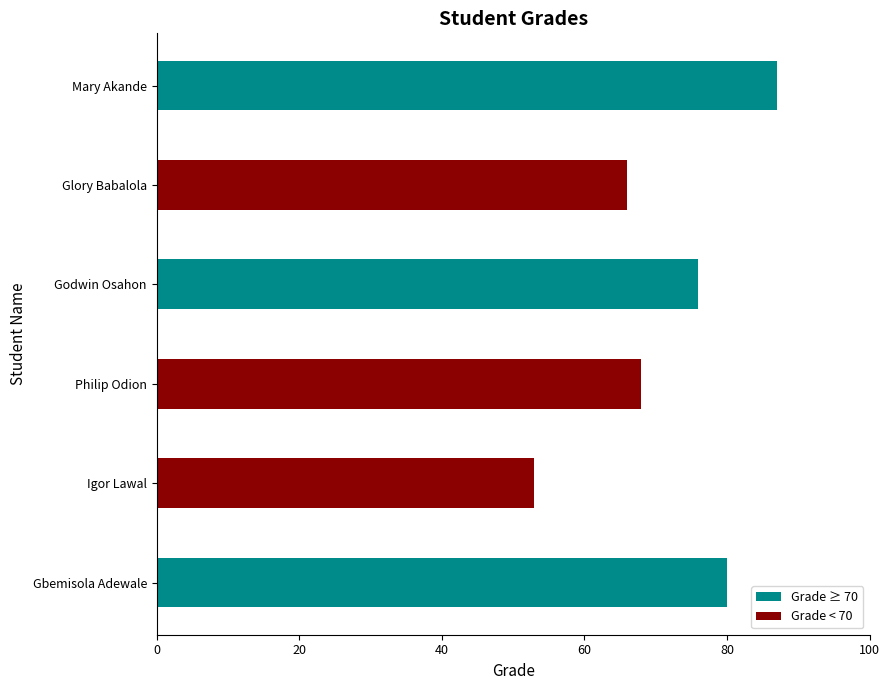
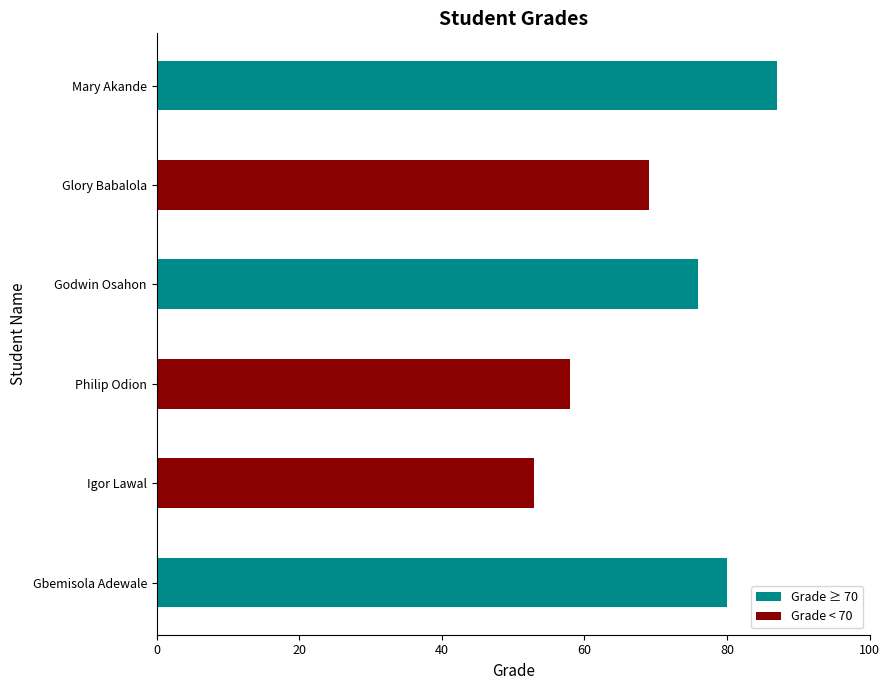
  {
    "Mary Akande": 87,
-   "Glory Babalola": 66,
+   "Glory Babalola": 69,
    "Godwin Osahon": 76,
-   "Philip Odion": 68,
+   "Philip Odion": 58,
    "Igor Lawal": 53,
    "Gbemisola Adewale": 80
  }
